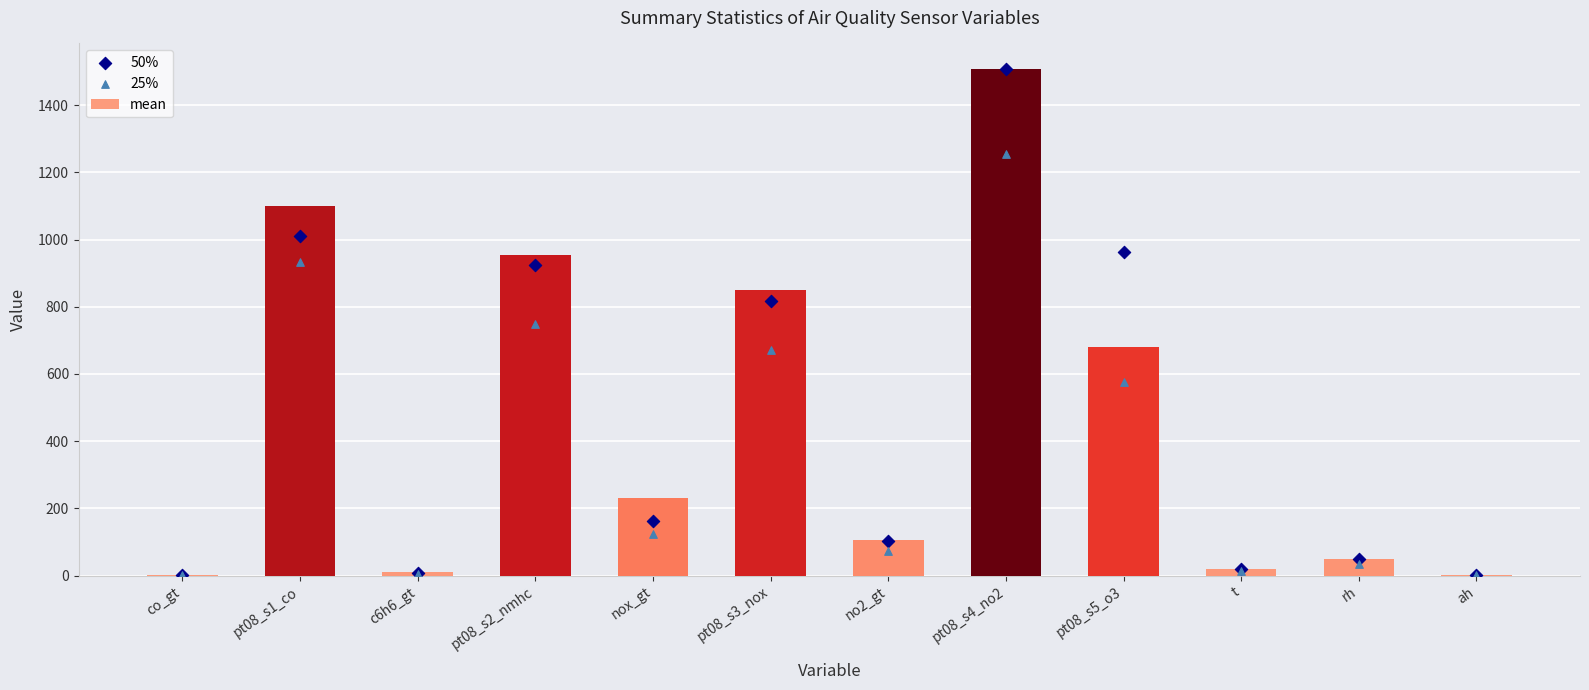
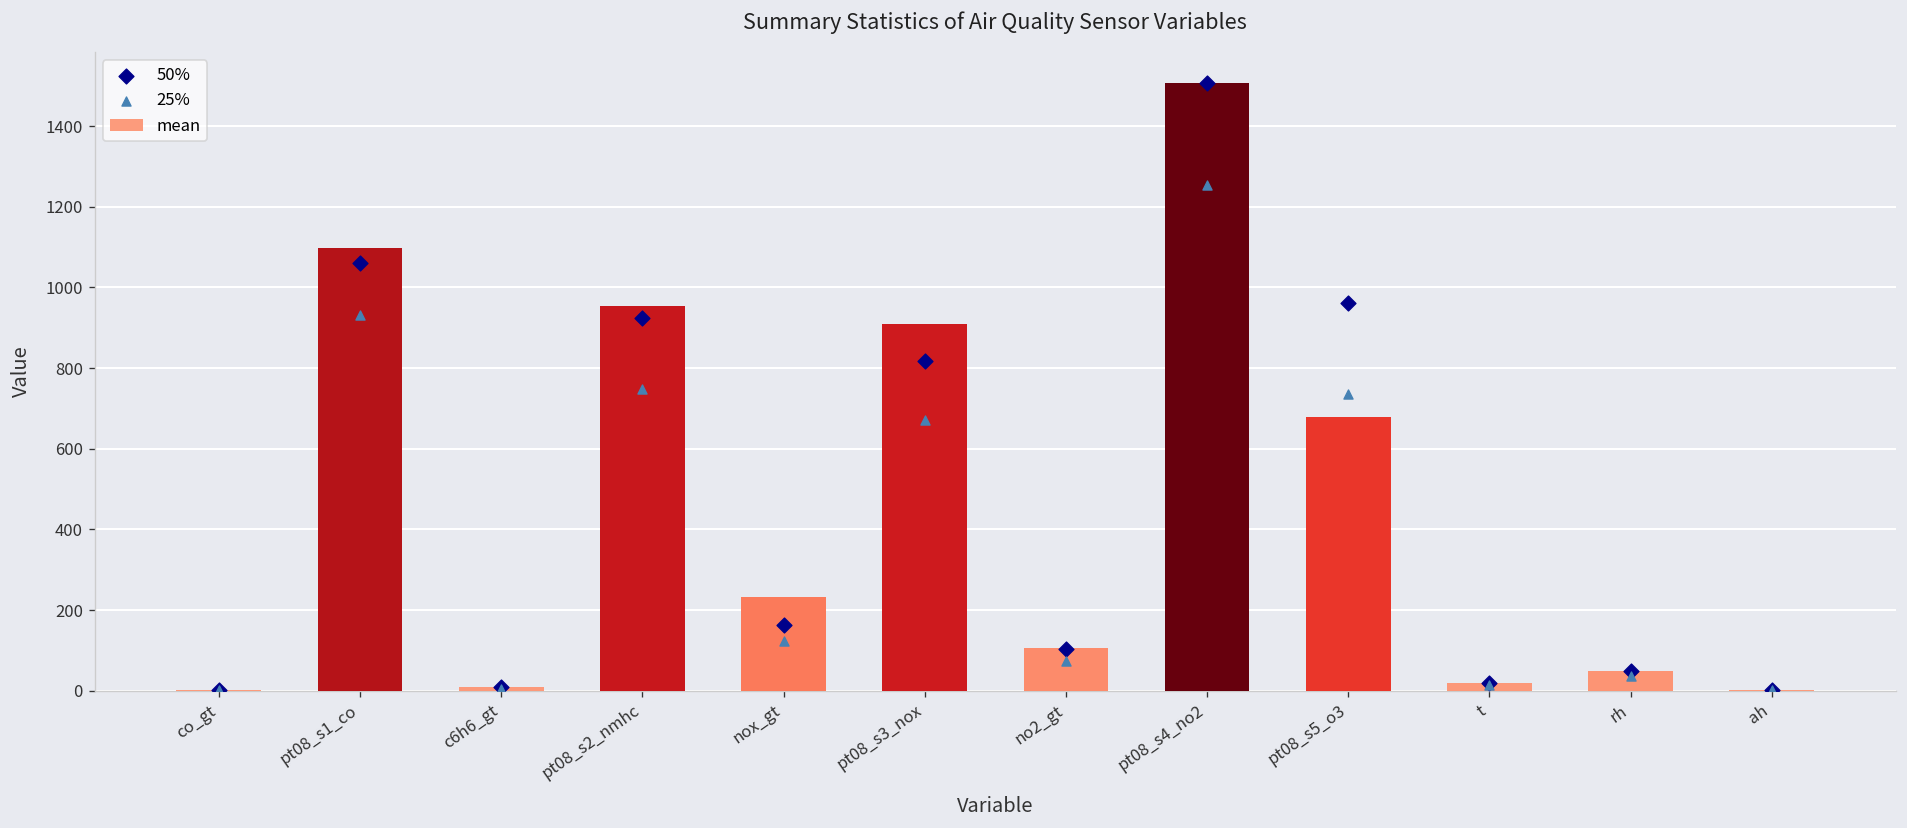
  {
    "50%": {
-     "pt08_s1_co": 1010
+     "pt08_s1_co": 1060
    },
    "mean": {
      "pt08_s1_co": 1100,
      "c6h6_gt": 10,
      "pt08_s2_nmhc": 950,
      "nox_gt": 230,
-     "pt08_s3_nox": 850,
+     "pt08_s3_nox": 910,
      "no2_gt": 110,
      "pt08_s4_no2": 1510,
      "pt08_s5_o3": 680,
      "t": 20,
      "rh": 50
    },
    "25%": {
-     "pt08_s5_o3": 580
+     "pt08_s5_o3": 740
    }
  }
